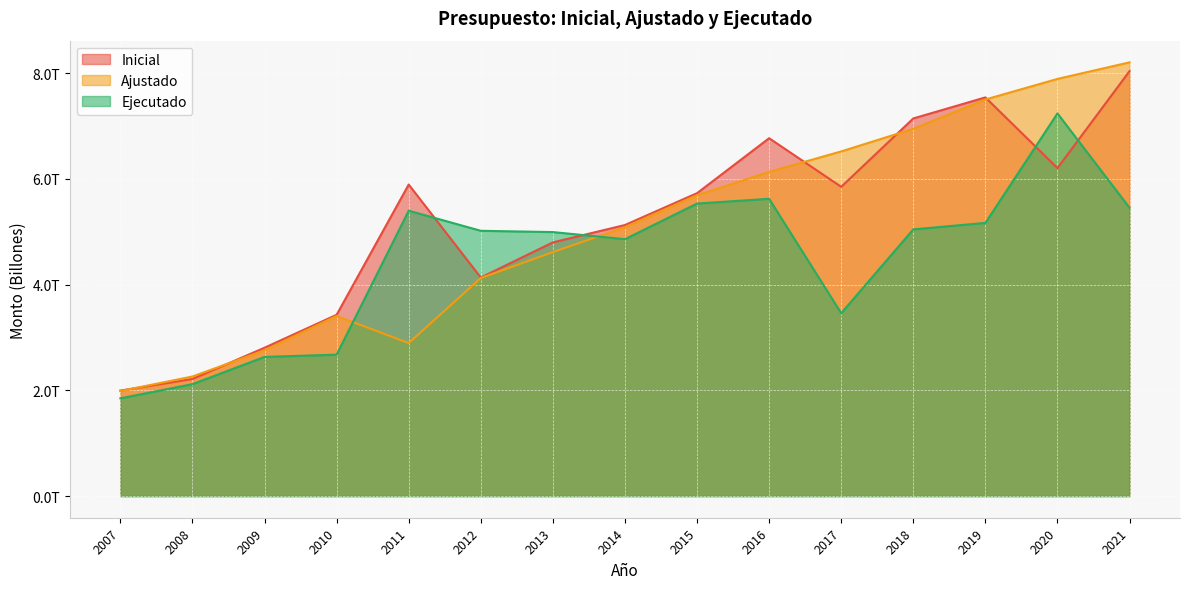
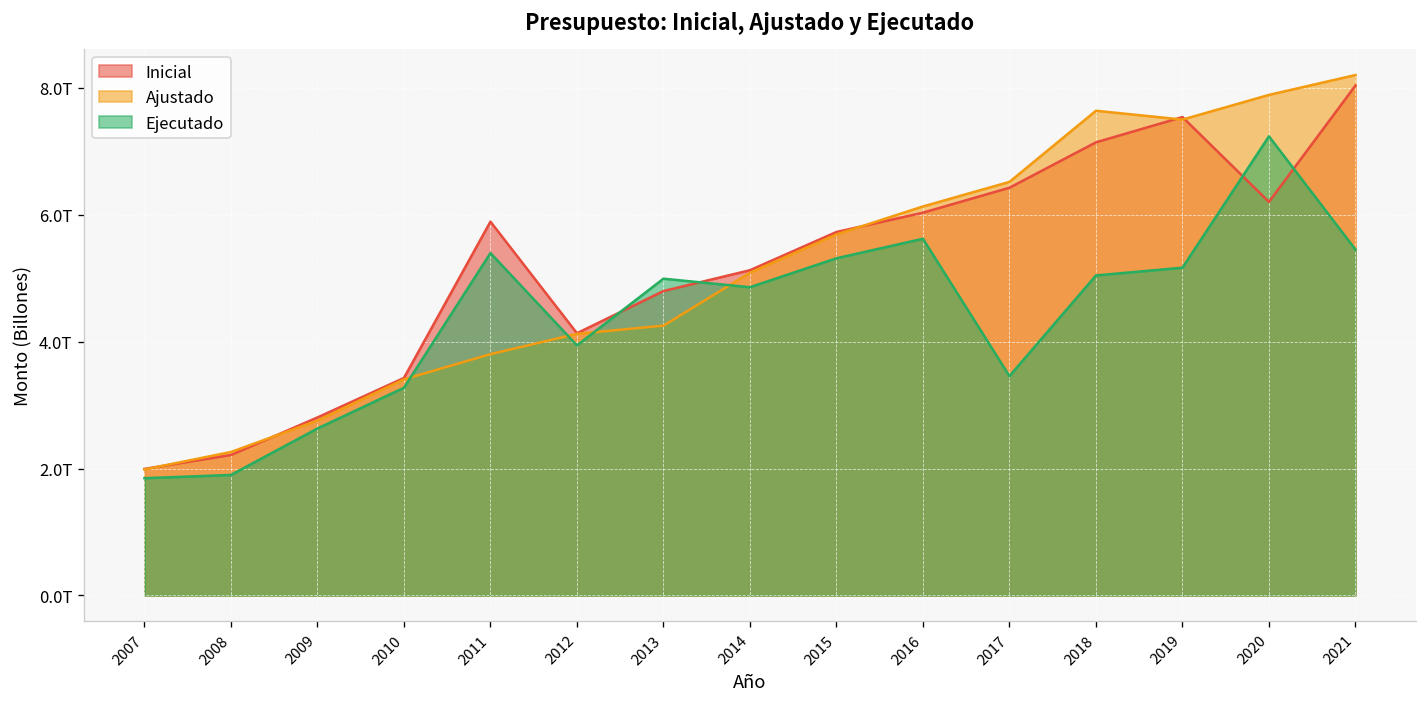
  {
    "Inicial": {
      "2009": "2.8T",
      "2011": "5.9T",
      "2013": "4.8T",
-     "2016": "6.8T",
-     "2017": "5.8T",
+     "2016": "6.0T",
+     "2017": "6.4T",
      "2018": "7.1T",
      "2020": "6.2T",
      "2021": "8.0T"
    },
    "Ajustado": {
      "2009": "2.8T",
-     "2011": "2.9T",
-     "2013": "4.6T",
+     "2011": "3.8T",
+     "2013": "4.3T",
      "2016": "6.1T",
      "2017": "6.5T",
-     "2018": "6.9T",
+     "2018": "7.6T",
      "2020": "7.9T",
      "2021": "8.2T"
    },
    "Ejecutado": {
      "2007": "1.8T",
-     "2008": "2.1T",
+     "2008": "1.9T",
      "2009": "2.6T",
-     "2010": "2.7T",
+     "2010": "3.3T",
      "2011": "5.4T",
-     "2012": "5.0T",
+     "2012": "3.9T",
      "2013": "5.0T",
      "2014": "4.9T",
-     "2015": "5.5T",
+     "2015": "5.3T",
      "2016": "5.6T",
      "2017": "3.5T",
      "2018": "5.0T",
      "2019": "5.2T",
      "2020": "7.2T",
      "2021": "5.5T"
    }
  }
